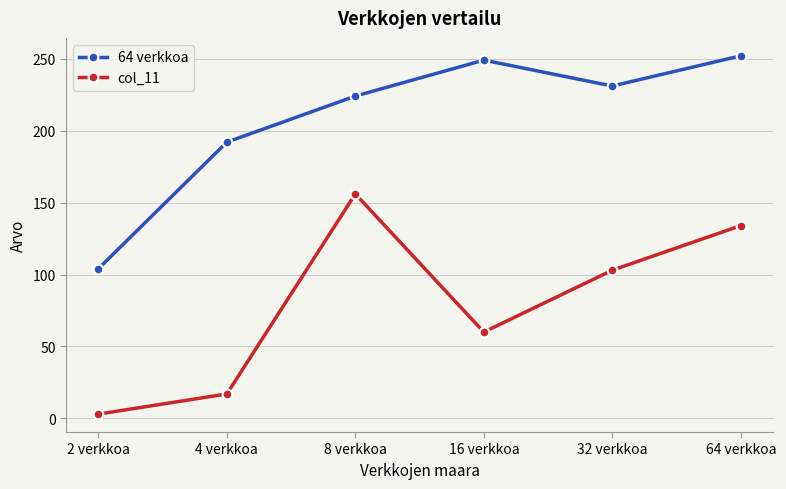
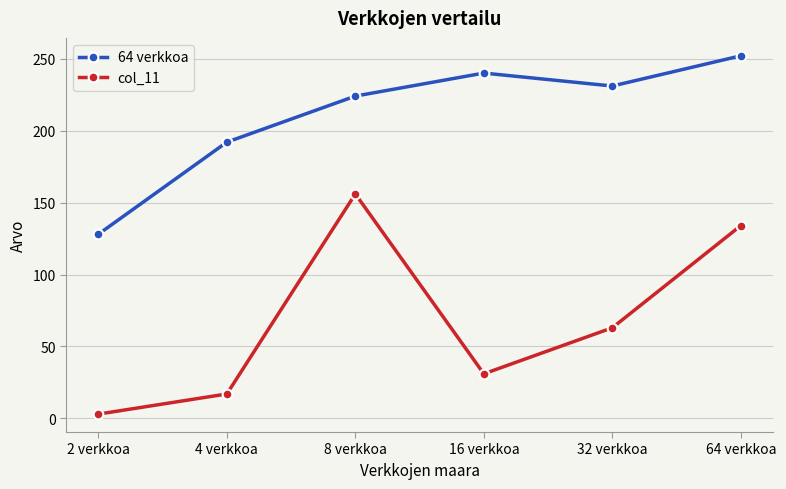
  {
    "64 verkkoa": {
-     "2 verkkoa": 104,
+     "2 verkkoa": 128,
      "4 verkkoa": 192,
      "8 verkkoa": 224,
-     "16 verkkoa": 249,
+     "16 verkkoa": 240,
      "32 verkkoa": 231,
      "64 verkkoa": 252
    },
    "col_11": {
      "2 verkkoa": 3,
      "4 verkkoa": 17,
      "8 verkkoa": 156,
-     "16 verkkoa": 60,
-     "32 verkkoa": 103,
+     "16 verkkoa": 31,
+     "32 verkkoa": 63,
      "64 verkkoa": 134
    }
  }
